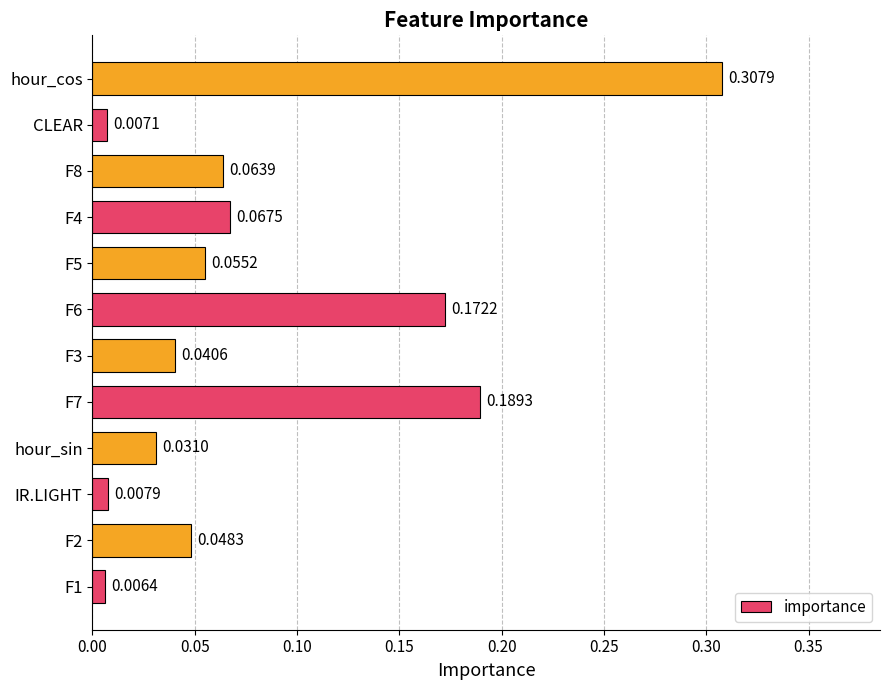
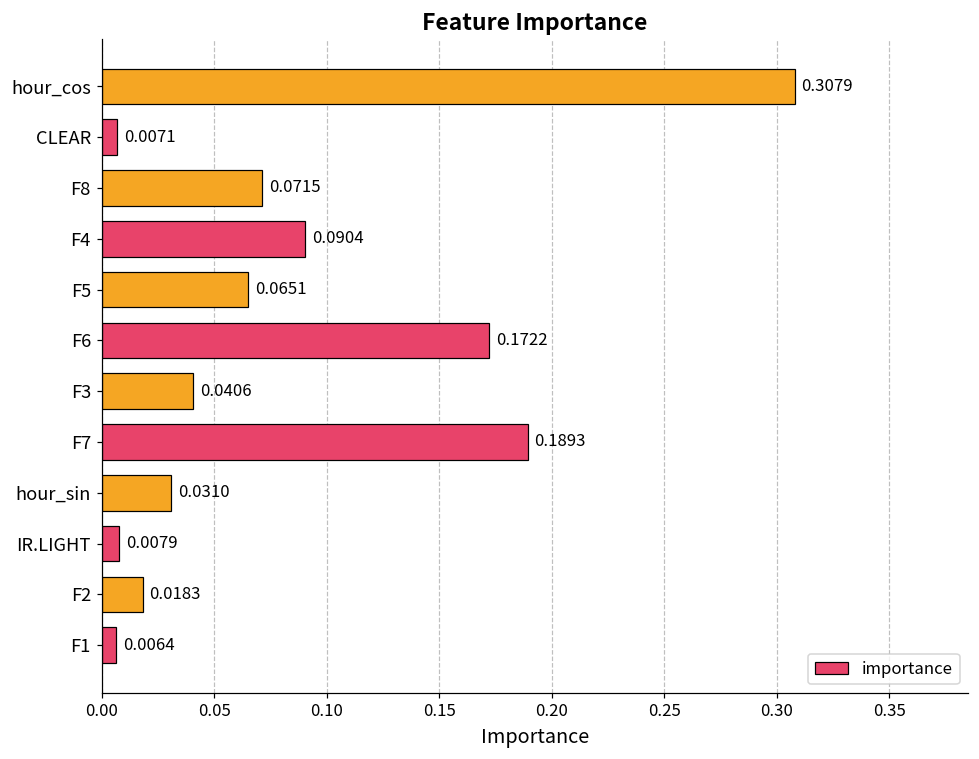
  {
    "hour_cos": 0.3079,
    "CLEAR": 0.0071,
-   "F8": 0.0639,
-   "F4": 0.0675,
-   "F5": 0.0552,
+   "F8": 0.0715,
+   "F4": 0.0904,
+   "F5": 0.0651,
    "F6": 0.1722,
    "F3": 0.0406,
    "F7": 0.1893,
    "hour_sin": 0.0310,
    "IR.LIGHT": 0.0079,
-   "F2": 0.0483,
+   "F2": 0.0183,
    "F1": 0.0064
  }
